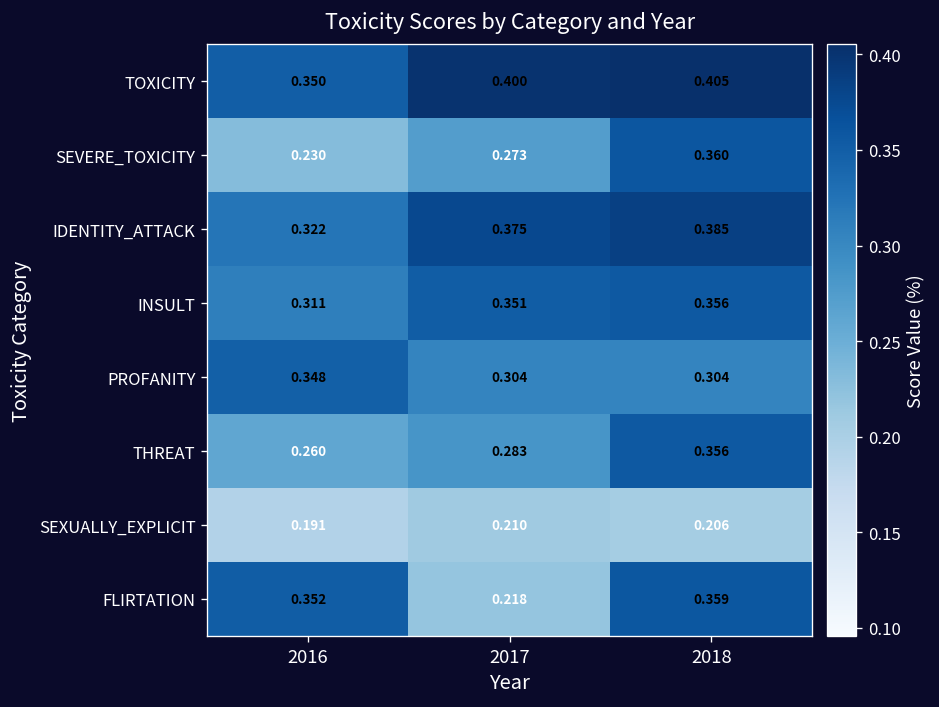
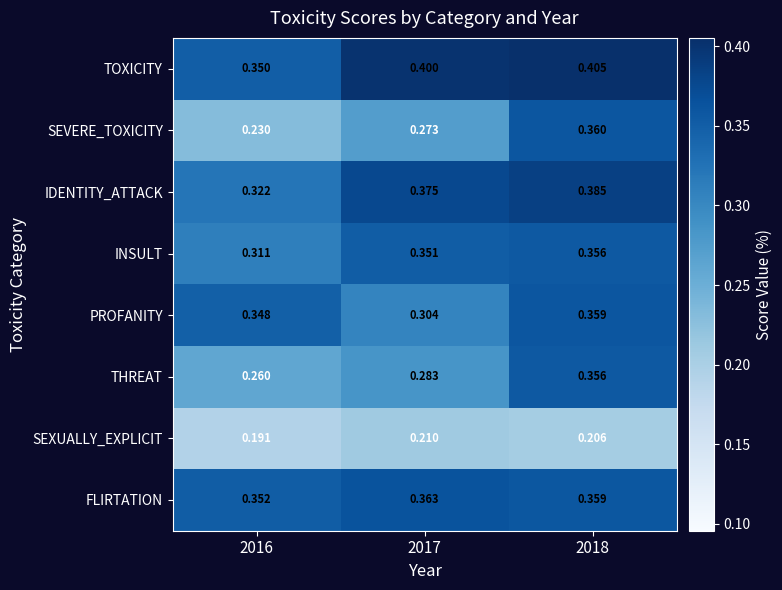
  {
    "TOXICITY": {
      "2016": 0.350,
      "2017": 0.400,
      "2018": 0.405
    },
    "SEVERE_TOXICITY": {
      "2016": 0.230,
      "2017": 0.273,
      "2018": 0.360
    },
    "IDENTITY_ATTACK": {
      "2016": 0.322,
      "2017": 0.375,
      "2018": 0.385
    },
    "INSULT": {
      "2016": 0.311,
      "2017": 0.351,
      "2018": 0.356
    },
    "PROFANITY": {
      "2016": 0.348,
      "2017": 0.304,
-     "2018": 0.304
+     "2018": 0.359
    },
    "THREAT": {
      "2016": 0.260,
      "2017": 0.283,
      "2018": 0.356
    },
    "SEXUALLY_EXPLICIT": {
      "2016": 0.191,
      "2017": 0.210,
      "2018": 0.206
    },
    "FLIRTATION": {
      "2016": 0.352,
-     "2017": 0.218,
+     "2017": 0.363,
      "2018": 0.359
    }
  }
